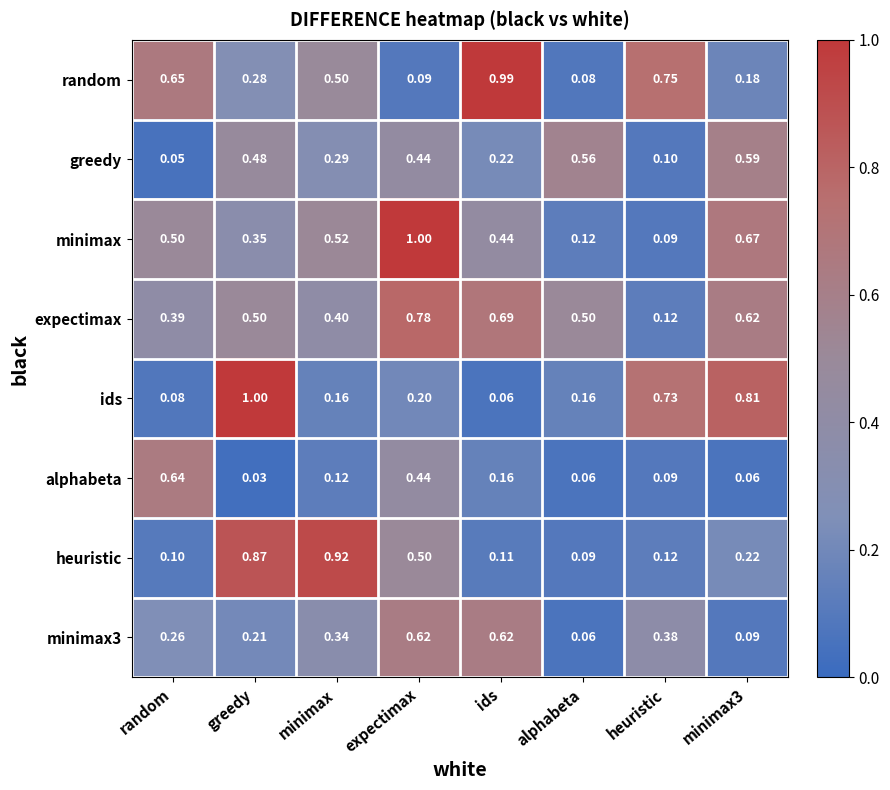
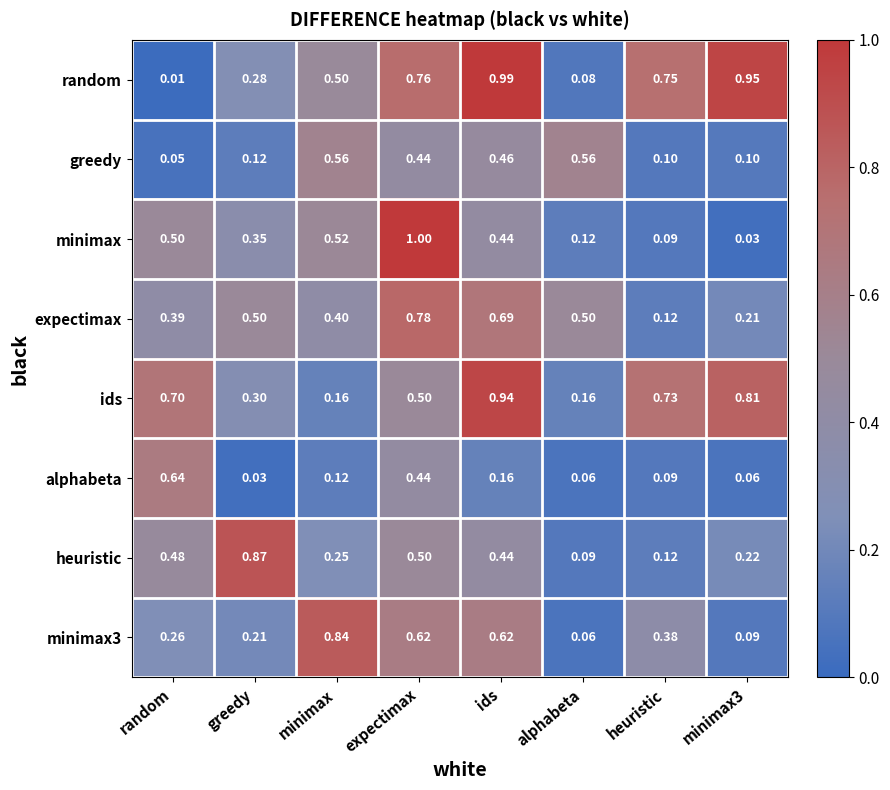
  {
    "random": {
-     "random": 0.65,
+     "random": 0.01,
      "greedy": 0.28,
      "minimax": 0.50,
-     "expectimax": 0.09,
+     "expectimax": 0.76,
      "ids": 0.99,
      "alphabeta": 0.08,
      "heuristic": 0.75,
-     "minimax3": 0.18
+     "minimax3": 0.95
    },
    "greedy": {
      "random": 0.05,
-     "greedy": 0.48,
-     "minimax": 0.29,
+     "greedy": 0.12,
+     "minimax": 0.56,
      "expectimax": 0.44,
-     "ids": 0.22,
+     "ids": 0.46,
      "alphabeta": 0.56,
      "heuristic": 0.10,
-     "minimax3": 0.59
+     "minimax3": 0.10
    },
    "minimax": {
      "random": 0.50,
      "greedy": 0.35,
      "minimax": 0.52,
      "expectimax": 1.00,
      "ids": 0.44,
      "alphabeta": 0.12,
      "heuristic": 0.09,
-     "minimax3": 0.67
+     "minimax3": 0.03
    },
    "expectimax": {
      "random": 0.39,
      "greedy": 0.50,
      "minimax": 0.40,
      "expectimax": 0.78,
      "ids": 0.69,
      "alphabeta": 0.50,
      "heuristic": 0.12,
-     "minimax3": 0.62
+     "minimax3": 0.21
    },
    "ids": {
-     "random": 0.08,
-     "greedy": 1.00,
+     "random": 0.70,
+     "greedy": 0.30,
      "minimax": 0.16,
-     "expectimax": 0.20,
-     "ids": 0.06,
+     "expectimax": 0.50,
+     "ids": 0.94,
      "alphabeta": 0.16,
      "heuristic": 0.73,
      "minimax3": 0.81
    },
    "alphabeta": {
      "random": 0.64,
      "greedy": 0.03,
      "minimax": 0.12,
      "expectimax": 0.44,
      "ids": 0.16,
      "alphabeta": 0.06,
      "heuristic": 0.09,
      "minimax3": 0.06
    },
    "heuristic": {
-     "random": 0.10,
+     "random": 0.48,
      "greedy": 0.87,
-     "minimax": 0.92,
+     "minimax": 0.25,
      "expectimax": 0.50,
-     "ids": 0.11,
+     "ids": 0.44,
      "alphabeta": 0.09,
      "heuristic": 0.12,
      "minimax3": 0.22
    },
    "minimax3": {
      "random": 0.26,
      "greedy": 0.21,
-     "minimax": 0.34,
+     "minimax": 0.84,
      "expectimax": 0.62,
      "ids": 0.62,
      "alphabeta": 0.06,
      "heuristic": 0.38,
      "minimax3": 0.09
    }
  }
